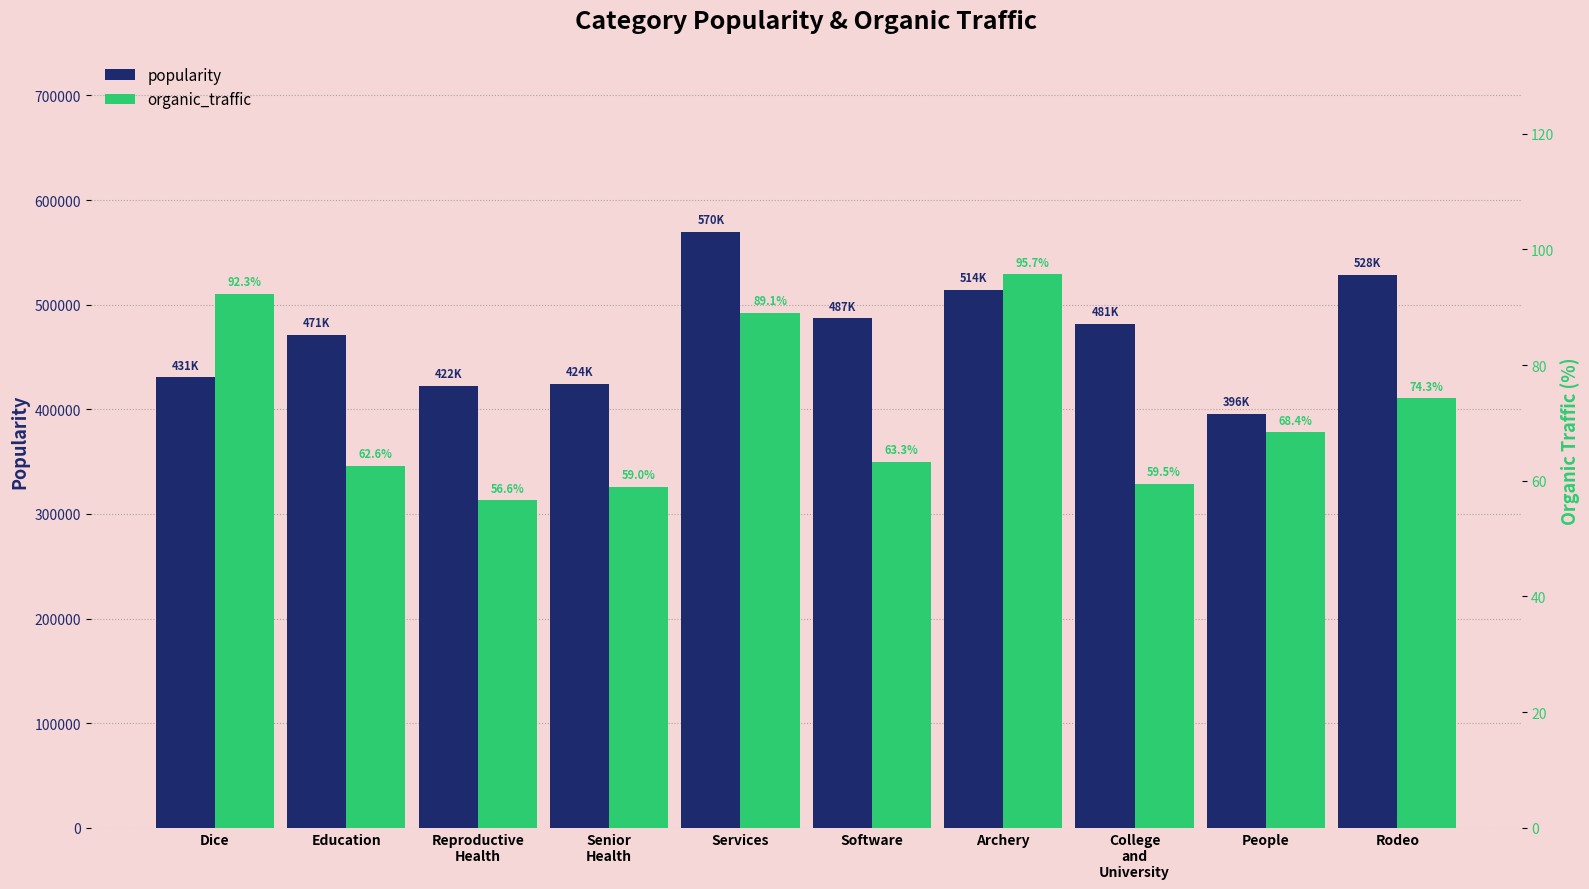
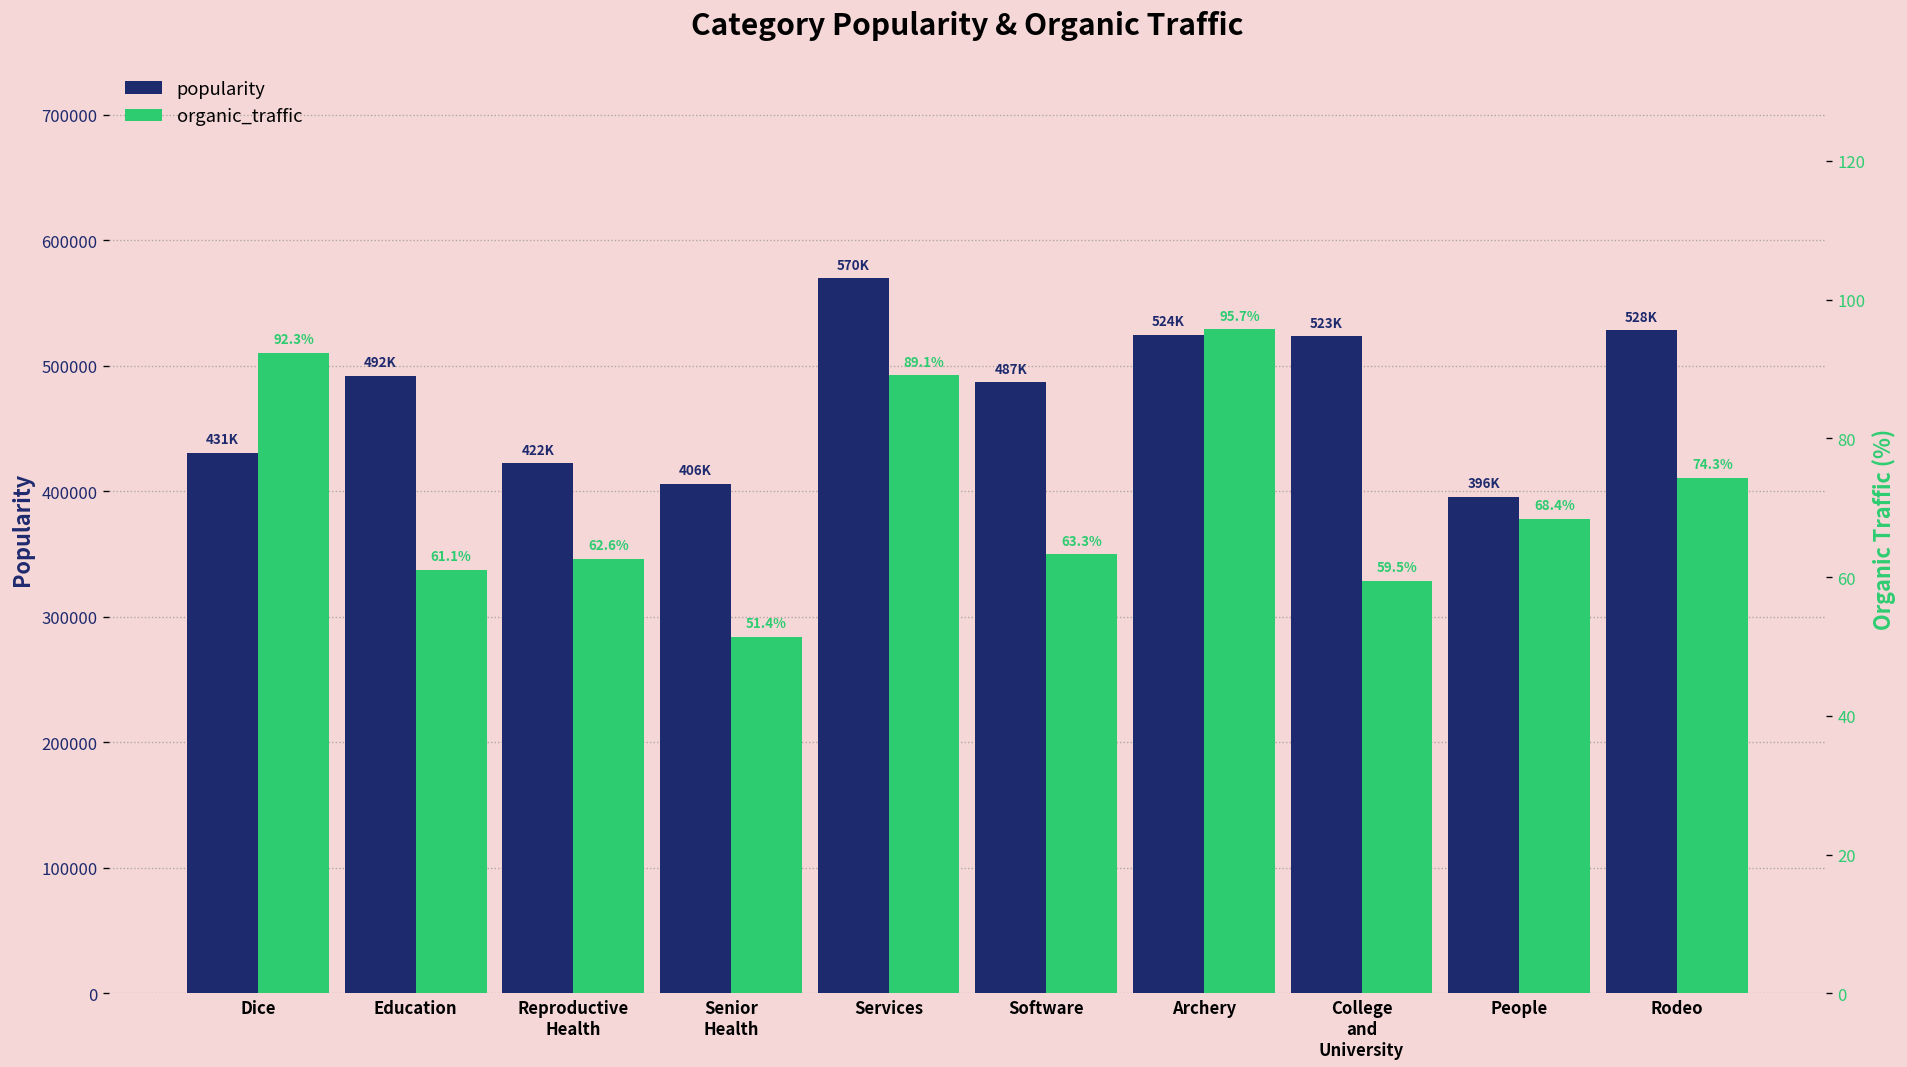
  {
    "popularity": {
      "Dice": "431K",
-     "Education": "471K",
+     "Education": "492K",
      "Reproductive Health": "422K",
-     "Senior Health": "424K",
+     "Senior Health": "406K",
      "Services": "570K",
      "Software": "487K",
-     "Archery": "514K",
-     "College and University": "481K",
+     "Archery": "524K",
+     "College and University": "523K",
      "People": "396K",
      "Rodeo": "528K"
    },
    "organic_traffic": {
      "Dice": "92.3%",
-     "Education": "62.6%",
-     "Reproductive Health": "56.6%",
-     "Senior Health": "59.0%",
+     "Education": "61.1%",
+     "Reproductive Health": "62.6%",
+     "Senior Health": "51.4%",
      "Services": "89.1%",
      "Software": "63.3%",
      "Archery": "95.7%",
      "College and University": "59.5%",
      "People": "68.4%",
      "Rodeo": "74.3%"
    }
  }
